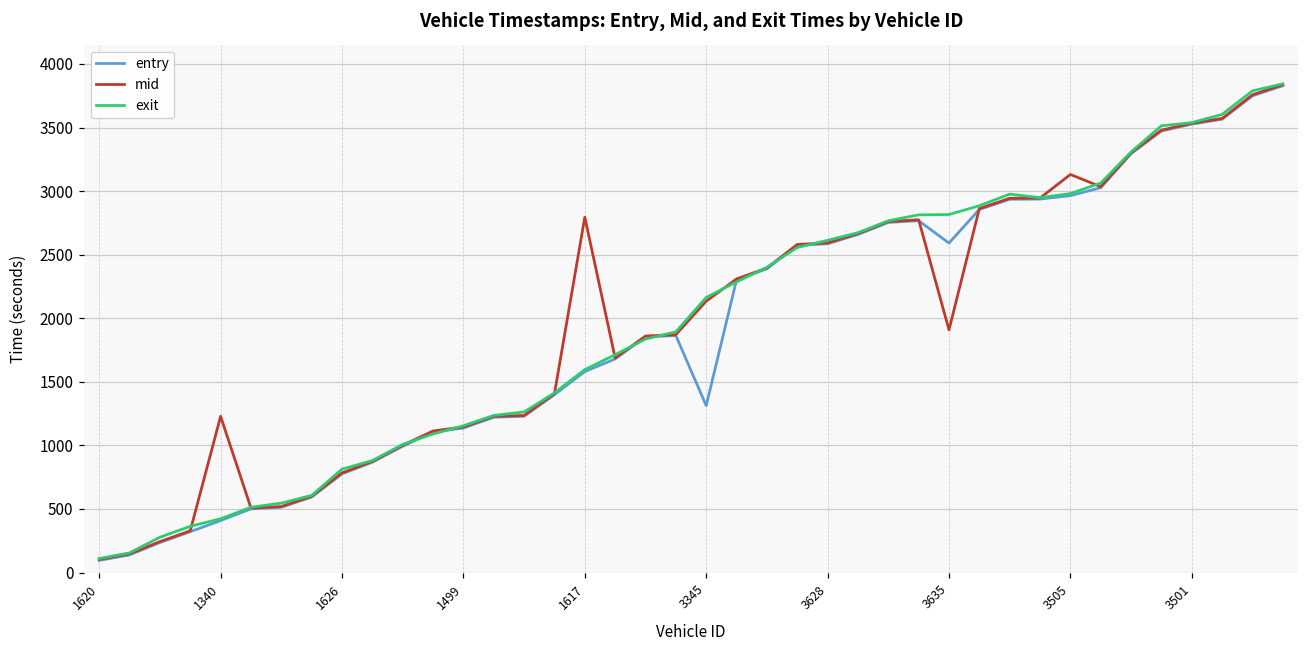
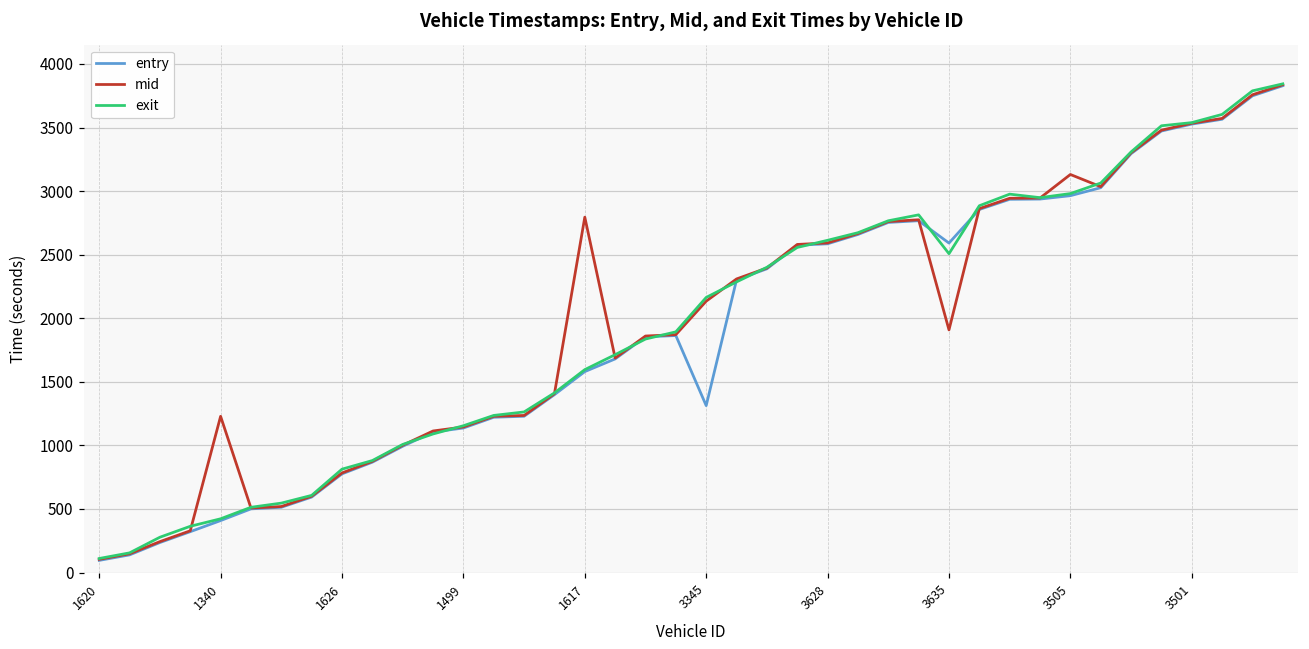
  {
    "entry": {
      "3345": 1310,
      "3635": 2590
    },
    "mid": {
      "1340": 1230,
      "1617": 2790,
      "3345": 2130,
      "3635": 1910,
      "3505": 3130
    },
    "exit": {
      "1626": 810,
      "3345": 2160,
-     "3635": 2820
+     "3635": 2510
    }
  }
